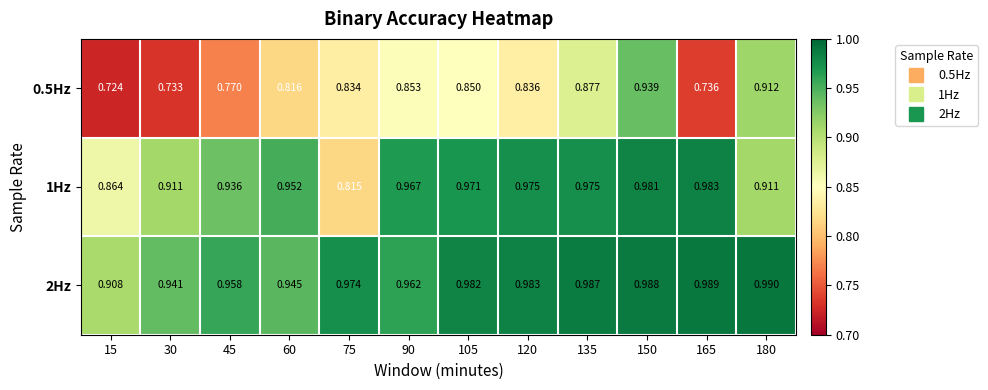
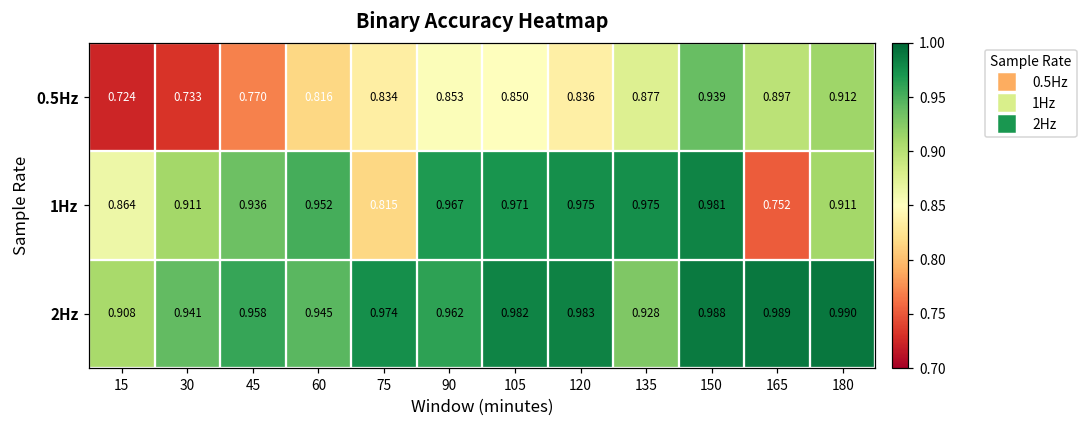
  {
    "0.5Hz": {
      "15": 0.724,
      "30": 0.733,
      "45": 0.770,
      "60": 0.816,
      "75": 0.834,
      "90": 0.853,
      "105": 0.850,
      "120": 0.836,
      "135": 0.877,
      "150": 0.939,
-     "165": 0.736,
+     "165": 0.897,
      "180": 0.912
    },
    "1Hz": {
      "15": 0.864,
      "30": 0.911,
      "45": 0.936,
      "60": 0.952,
      "75": 0.815,
      "90": 0.967,
      "105": 0.971,
      "120": 0.975,
      "135": 0.975,
      "150": 0.981,
-     "165": 0.983,
+     "165": 0.752,
      "180": 0.911
    },
    "2Hz": {
      "15": 0.908,
      "30": 0.941,
      "45": 0.958,
      "60": 0.945,
      "75": 0.974,
      "90": 0.962,
      "105": 0.982,
      "120": 0.983,
-     "135": 0.987,
+     "135": 0.928,
      "150": 0.988,
      "165": 0.989,
      "180": 0.990
    }
  }
